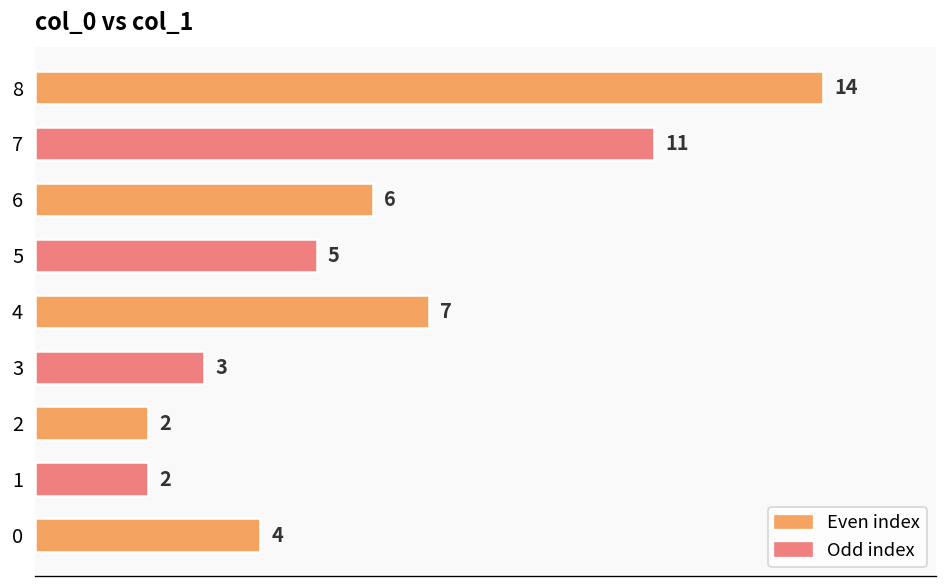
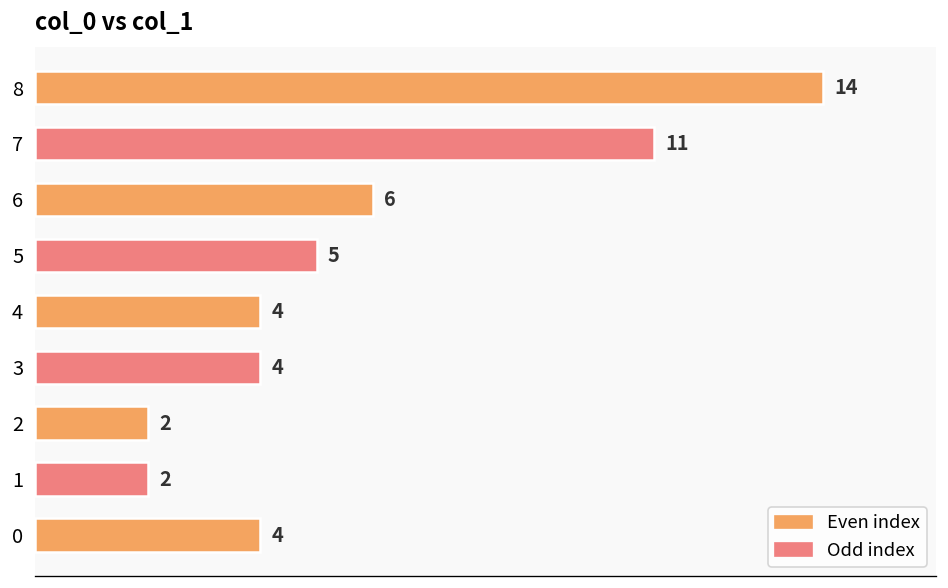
  {
    "8": 14,
    "7": 11,
    "6": 6,
    "5": 5,
-   "4": 7,
-   "3": 3,
+   "4": 4,
+   "3": 4,
    "2": 2,
    "1": 2,
    "0": 4
  }
